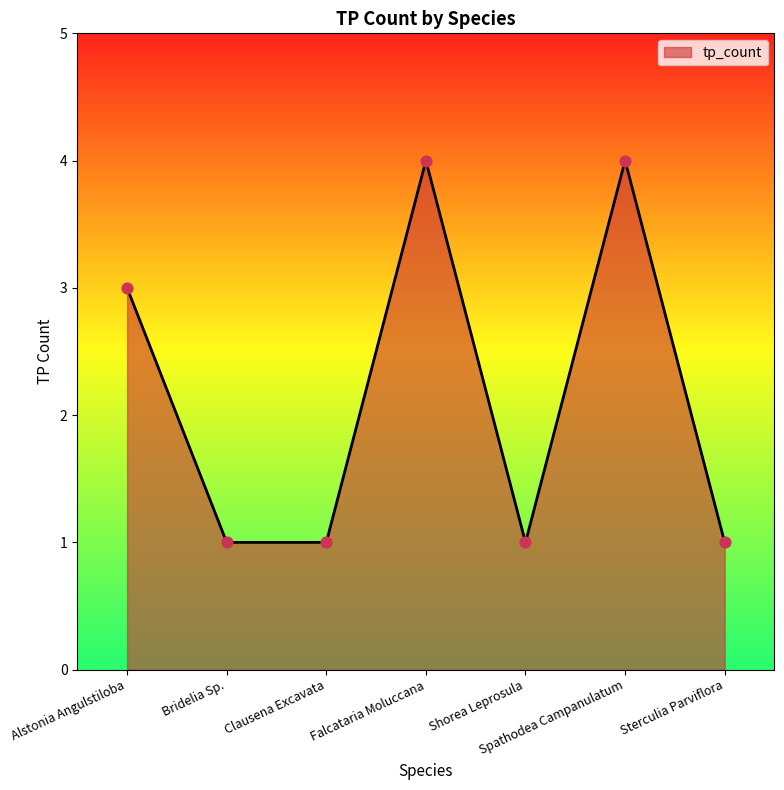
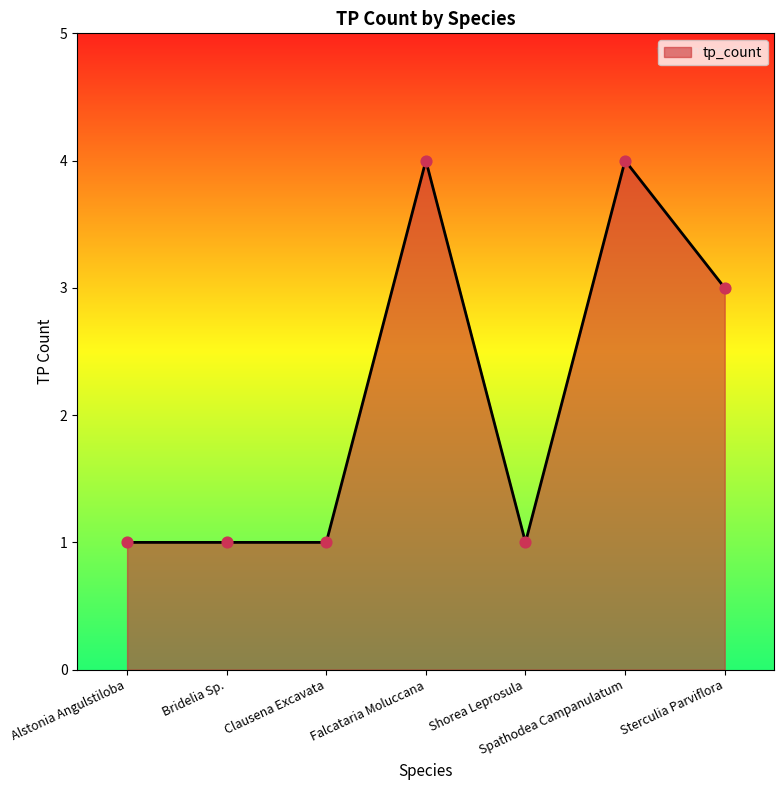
  {
-   "Alstonia Angulstiloba": 3,
+   "Alstonia Angulstiloba": 1,
    "Bridelia Sp.": 1,
    "Clausena Excavata": 1,
    "Falcataria Moluccana": 4,
    "Shorea Leprosula": 1,
    "Spathodea Campanulatum": 4,
-   "Sterculia Parviflora": 1
+   "Sterculia Parviflora": 3
  }
